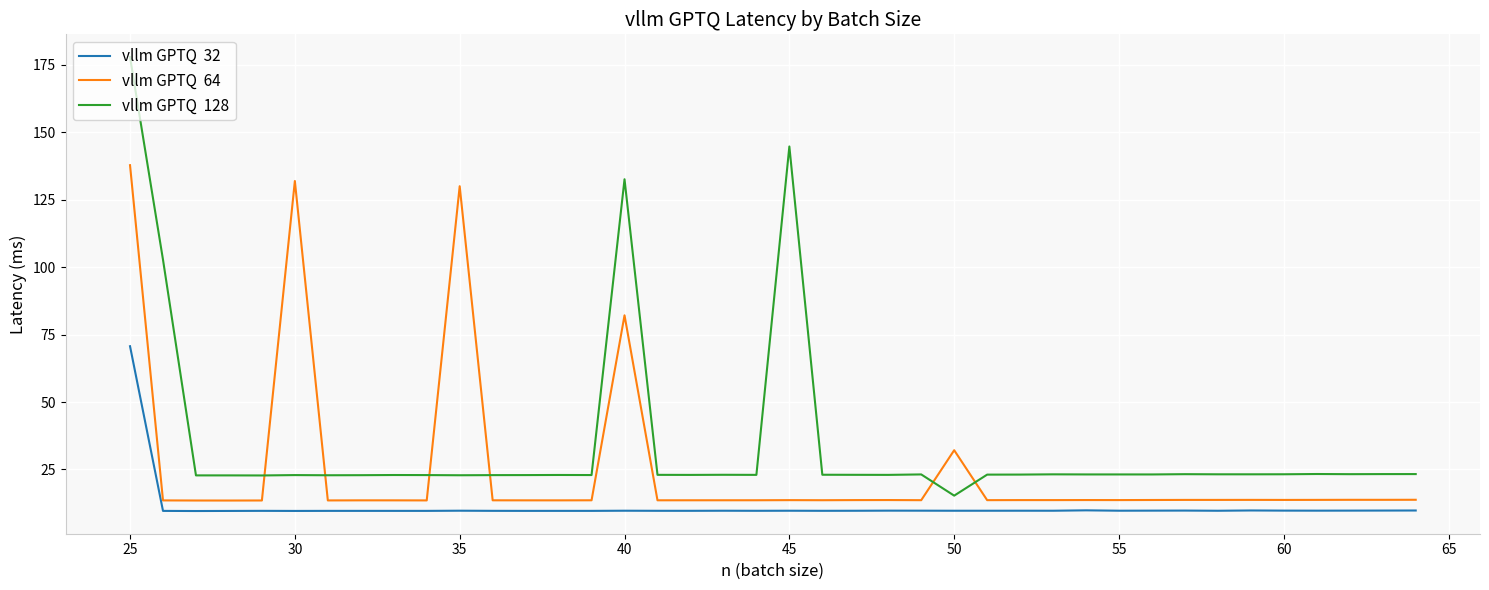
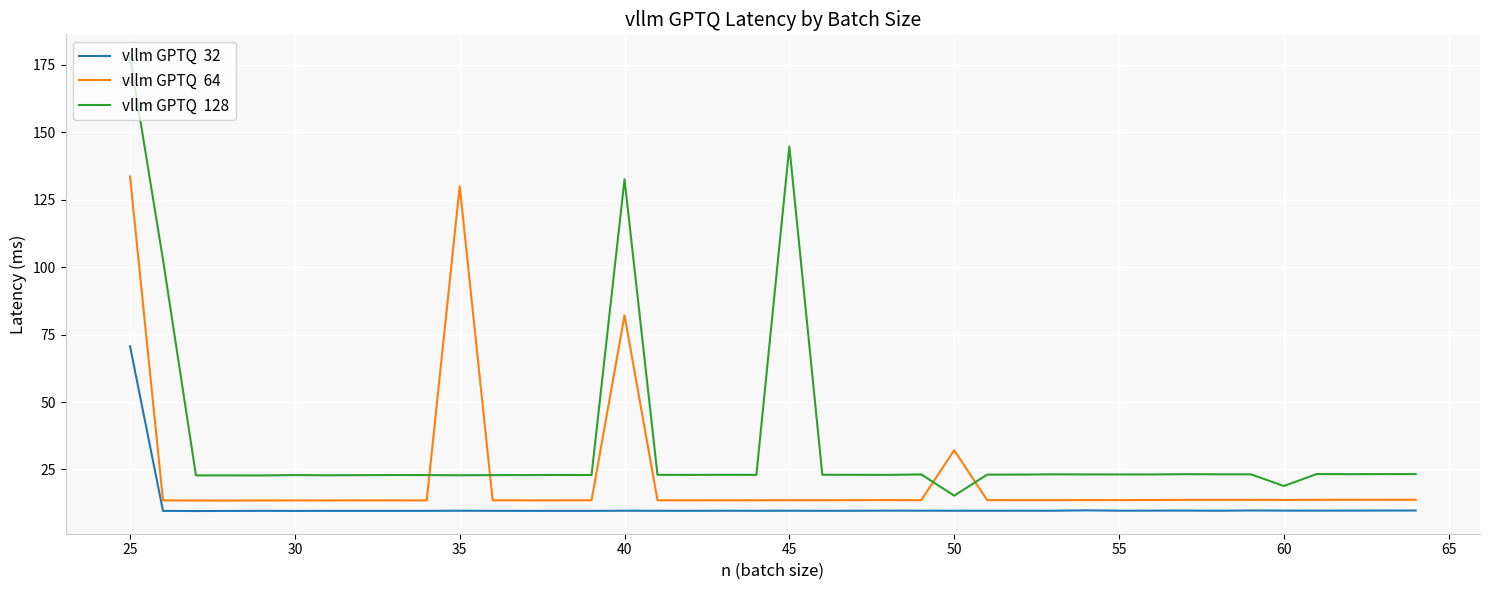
  {
    "vllm GPTQ 32": {
      "25": 71,
      "30": 10,
      "35": 10,
      "40": 10,
      "45": 10,
      "50": 10,
      "55": 10,
      "60": 10
    },
    "vllm GPTQ 64": {
-     "25": 138,
-     "30": 132,
+     "25": 134,
+     "30": 14,
      "35": 130,
      "40": 82,
      "45": 14,
      "50": 32,
      "55": 14,
      "60": 14
    },
    "vllm GPTQ 128": {
      "30": 23,
      "35": 23,
      "40": 133,
      "45": 145,
      "50": 15,
      "55": 23,
-     "60": 23
+     "60": 19
    }
  }
